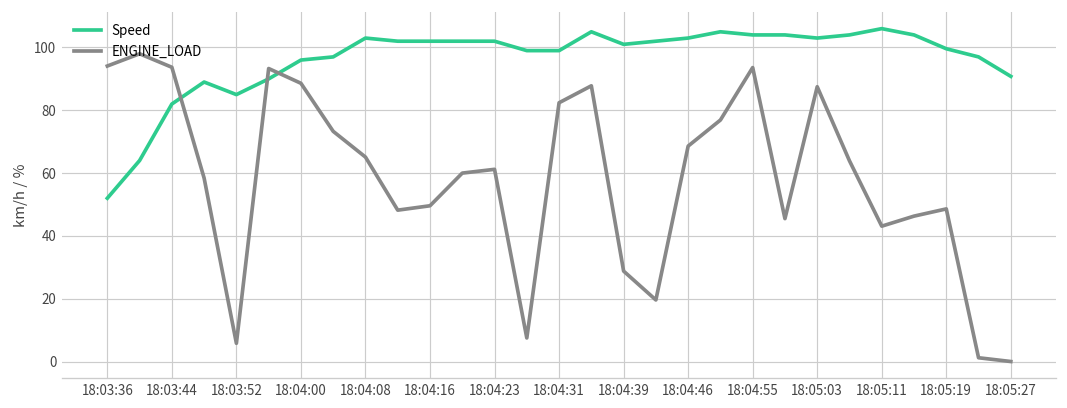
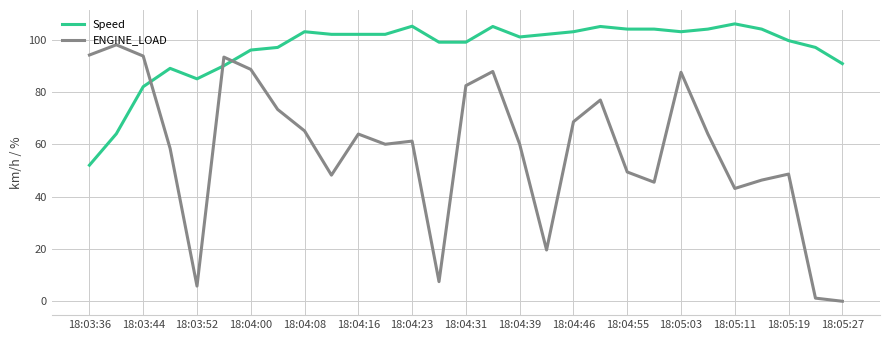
  {
    "Speed": {
      "18:03:36": 52,
      "18:03:44": 82,
      "18:03:52": 85,
      "18:04:00": 96,
      "18:04:08": 103,
      "18:04:16": 102,
-     "18:04:23": 102,
+     "18:04:23": 105,
      "18:04:31": 99,
      "18:04:39": 101,
      "18:04:46": 103,
      "18:04:55": 104,
      "18:05:03": 103,
      "18:05:11": 106,
      "18:05:19": 100,
      "18:05:27": 91
    },
    "ENGINE_LOAD": {
      "18:03:36": 94,
      "18:03:44": 94,
      "18:03:52": 6,
      "18:04:00": 89,
      "18:04:08": 65,
-     "18:04:16": 50,
+     "18:04:16": 64,
      "18:04:23": 61,
      "18:04:31": 82,
-     "18:04:39": 29,
+     "18:04:39": 60,
      "18:04:46": 69,
-     "18:04:55": 94,
+     "18:04:55": 49,
      "18:05:03": 88,
      "18:05:11": 43,
      "18:05:19": 49,
      "18:05:27": 0
    }
  }
